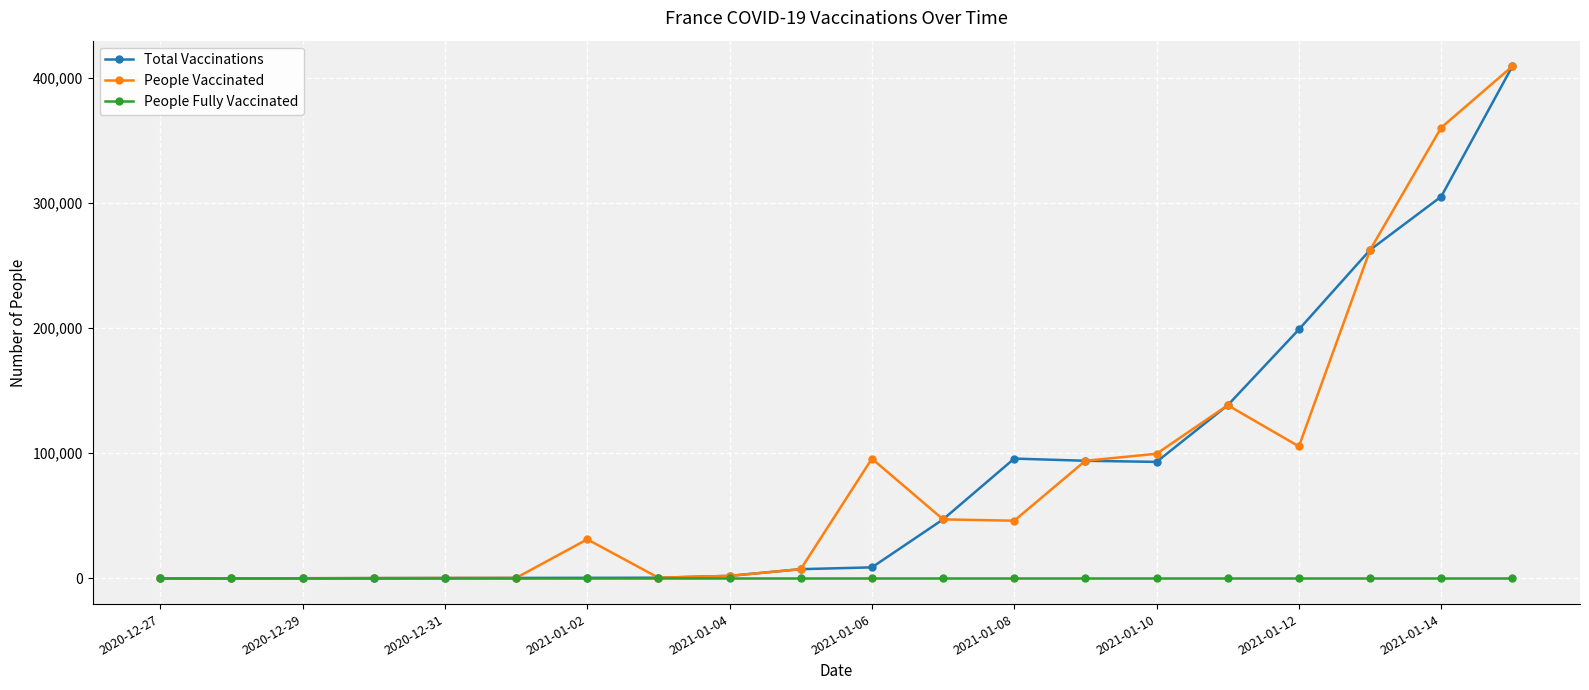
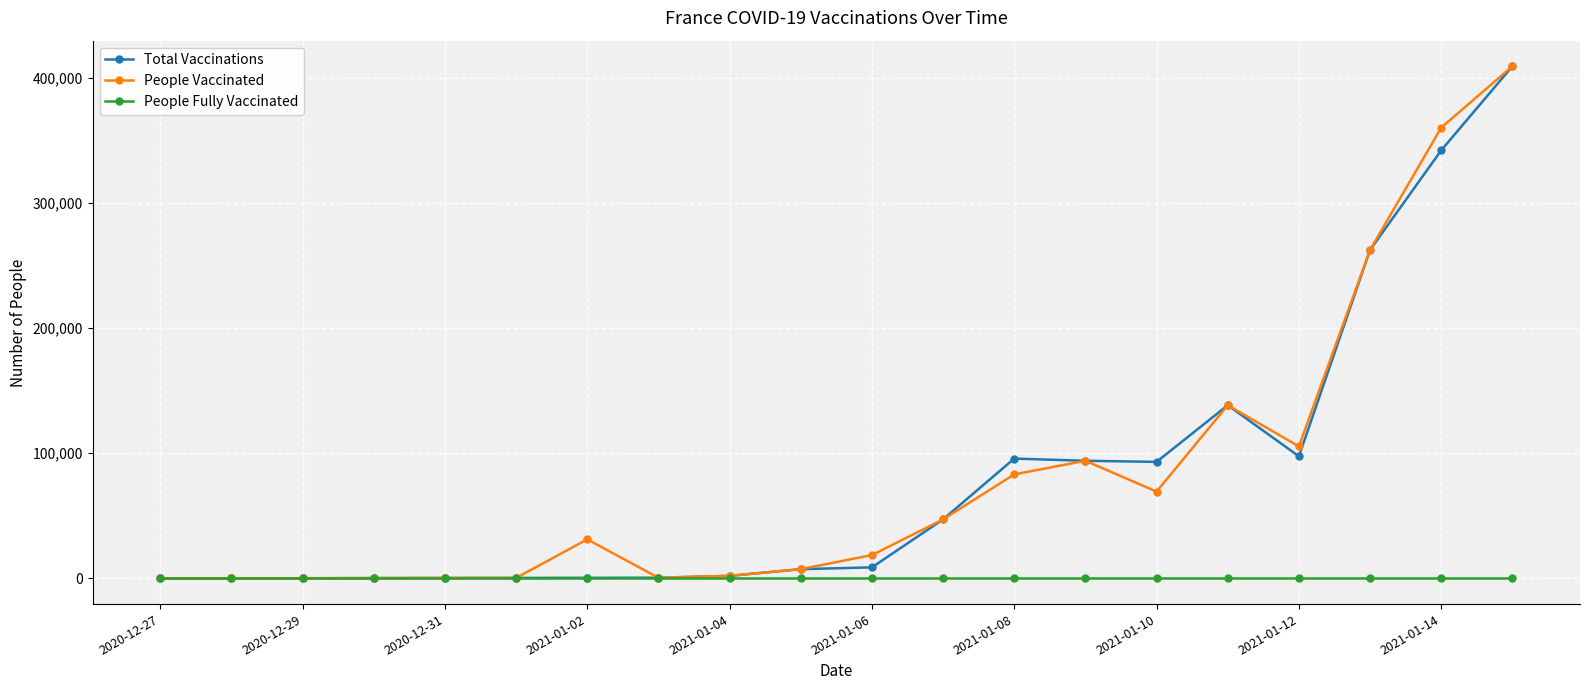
  {
    "Total Vaccinations": {
      "2021-01-06": "9,000",
      "2021-01-08": "96,000",
      "2021-01-10": "93,000",
-     "2021-01-12": "199,000",
-     "2021-01-14": "305,000"
+     "2021-01-12": "98,000",
+     "2021-01-14": "342,000"
    },
    "People Vaccinated": {
      "2021-01-02": "31,000",
-     "2021-01-06": "96,000",
-     "2021-01-08": "46,000",
-     "2021-01-10": "100,000",
+     "2021-01-06": "19,000",
+     "2021-01-08": "83,000",
+     "2021-01-10": "69,000",
      "2021-01-12": "105,000",
      "2021-01-14": "360,000"
    },
    "People Fully Vaccinated": {
      "2021-01-04": "0",
      "2021-01-06": "0",
      "2021-01-08": "0",
      "2021-01-10": "0",
      "2021-01-12": "0",
      "2021-01-14": "0"
    }
  }
